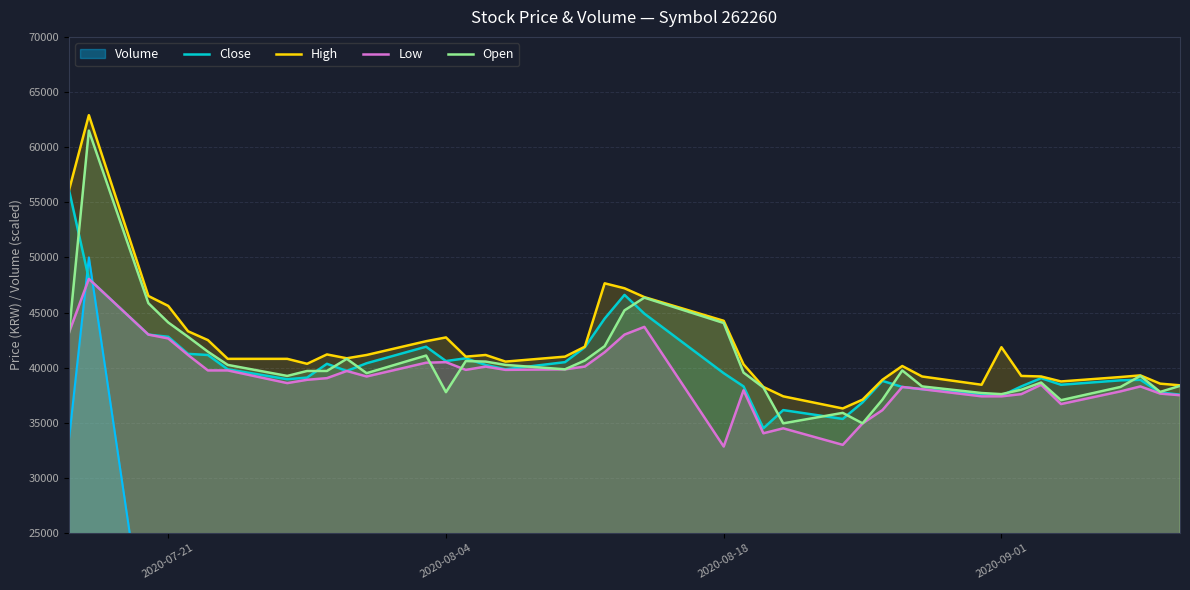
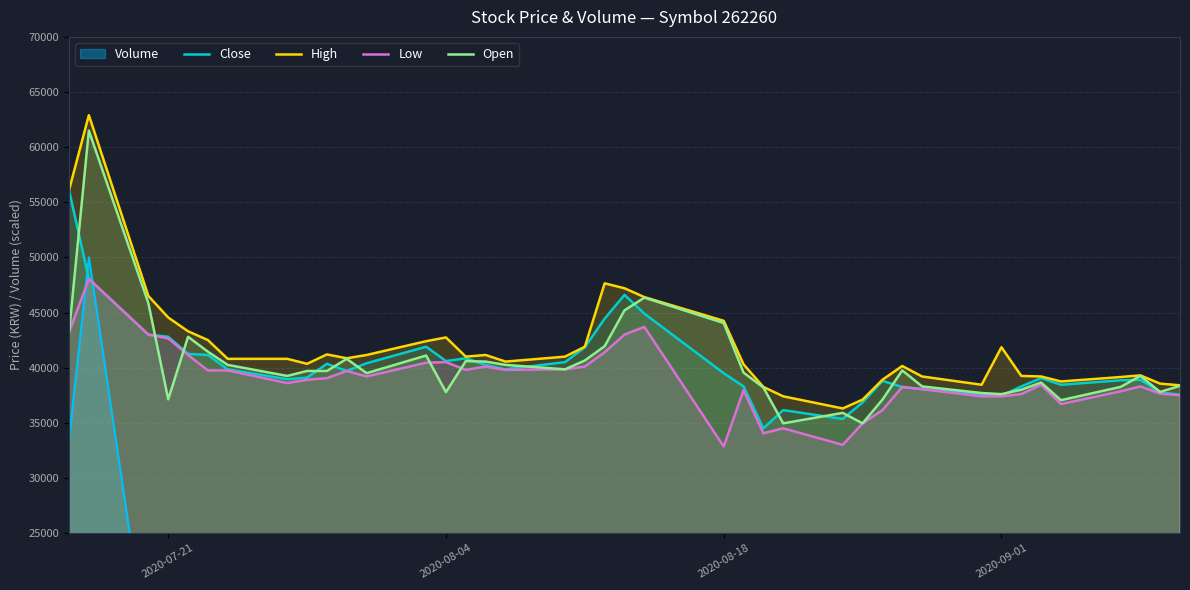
  {
    "High": {
-     "2020-07-21": 45600,
+     "2020-07-21": 44600,
      "2020-08-04": 42700,
      "2020-09-01": 41900
    },
    "Low": {
      "2020-08-18": 32800
    },
    "Open": {
-     "2020-07-21": 44100,
+     "2020-07-21": 37100,
      "2020-08-04": 37800
    }
  }
